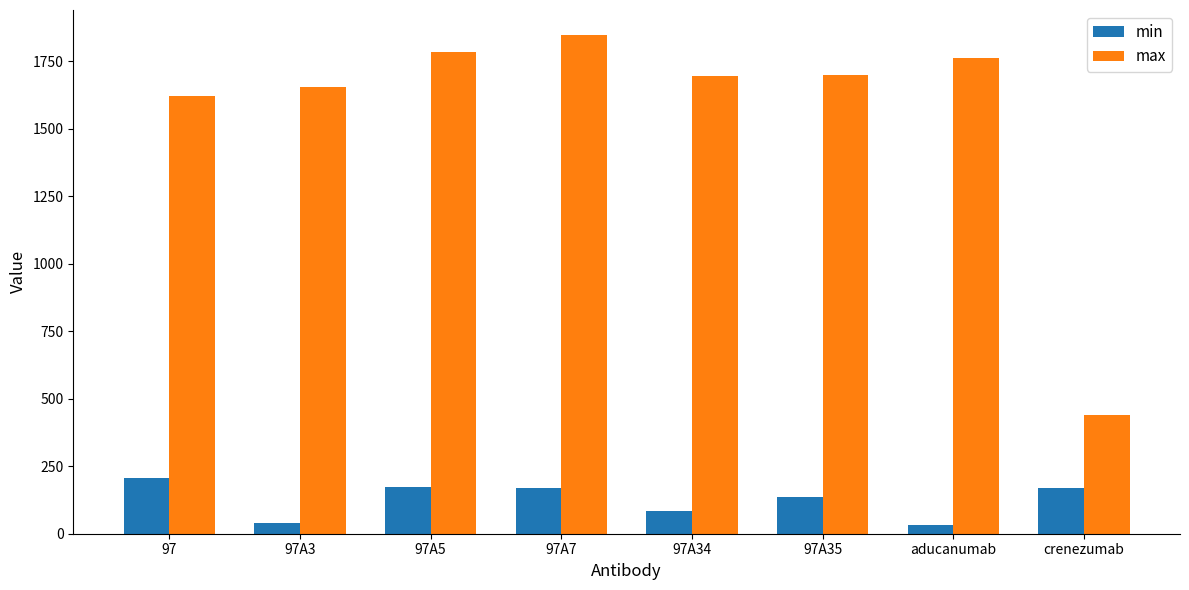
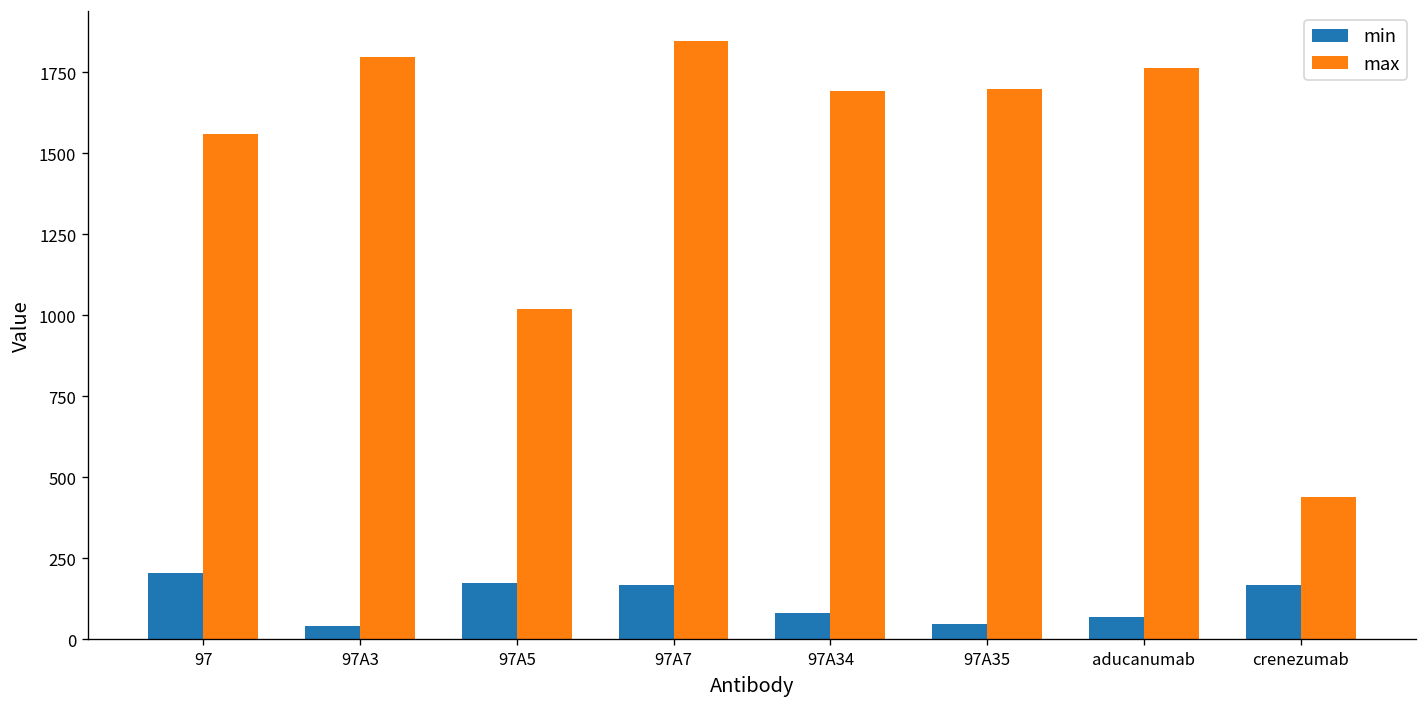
  {
    "min": {
      "97": 210,
      "97A3": 40,
      "97A5": 170,
      "97A7": 170,
      "97A34": 80,
-     "97A35": 140,
-     "aducanumab": 30,
+     "97A35": 50,
+     "aducanumab": 70,
      "crenezumab": 170
    },
    "max": {
-     "97": 1620,
-     "97A3": 1660,
-     "97A5": 1780,
+     "97": 1560,
+     "97A3": 1800,
+     "97A5": 1020,
      "97A7": 1850,
      "97A34": 1690,
      "97A35": 1700,
      "aducanumab": 1760,
      "crenezumab": 440
    }
  }
